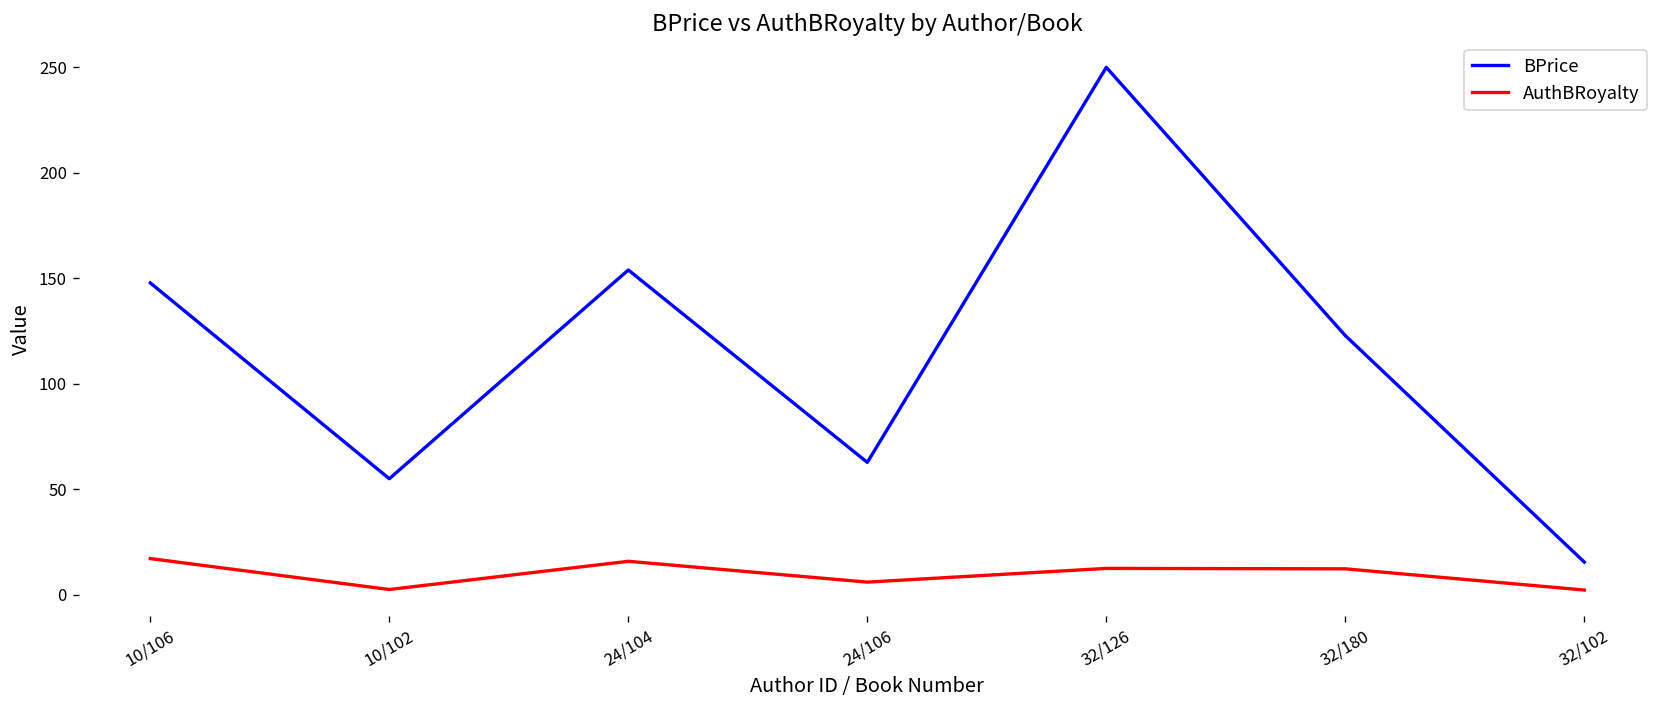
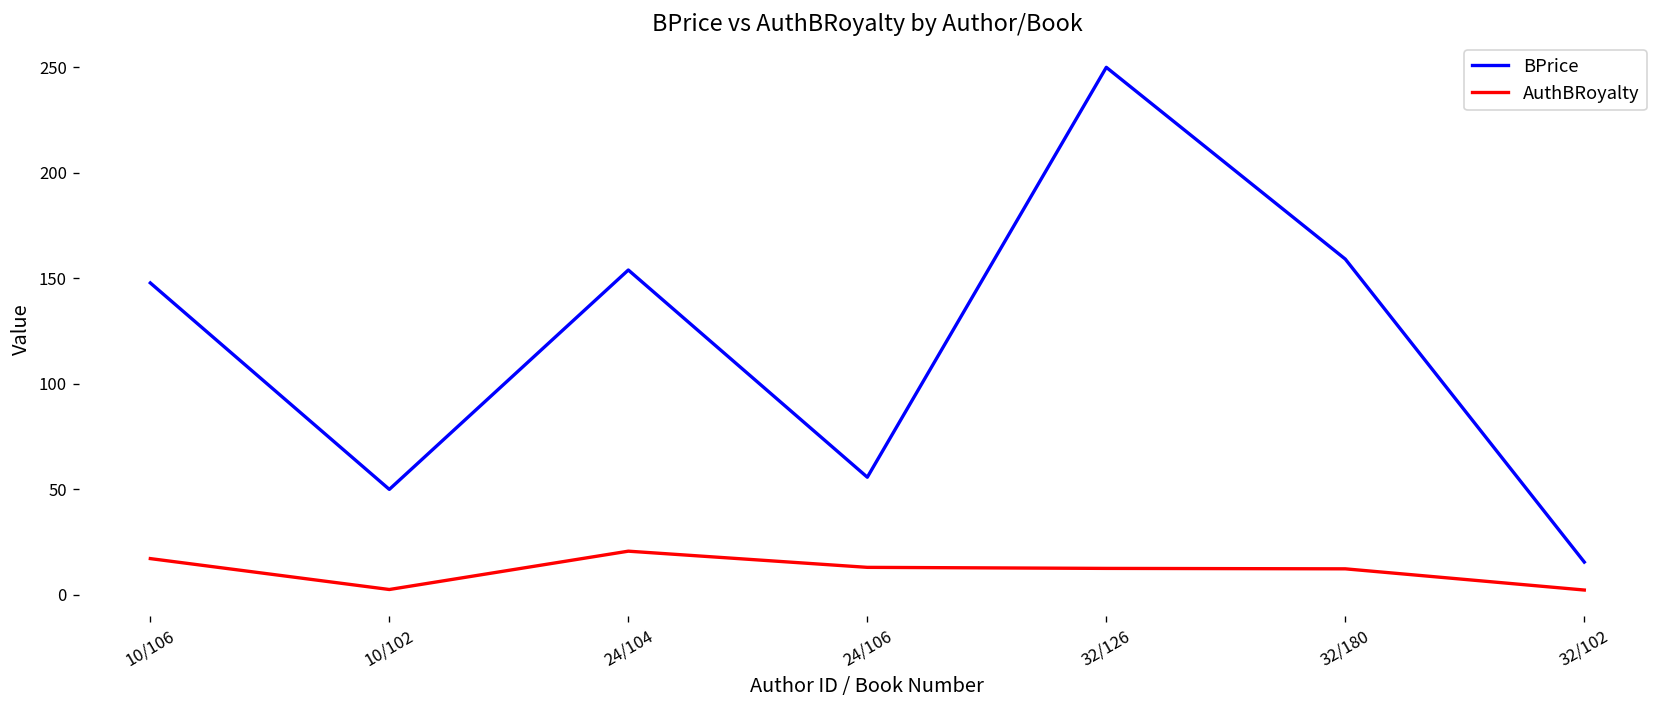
  {
    "BPrice": {
      "10/106": 148,
-     "10/102": 55,
+     "10/102": 50,
      "24/104": 154,
-     "24/106": 63,
+     "24/106": 56,
      "32/126": 250,
-     "32/180": 123,
+     "32/180": 159,
      "32/102": 16
    },
    "AuthBRoyalty": {
      "10/106": 17,
      "10/102": 3,
-     "24/104": 16,
-     "24/106": 6,
+     "24/104": 21,
+     "24/106": 13,
      "32/126": 13,
      "32/180": 12,
      "32/102": 2
    }
  }
